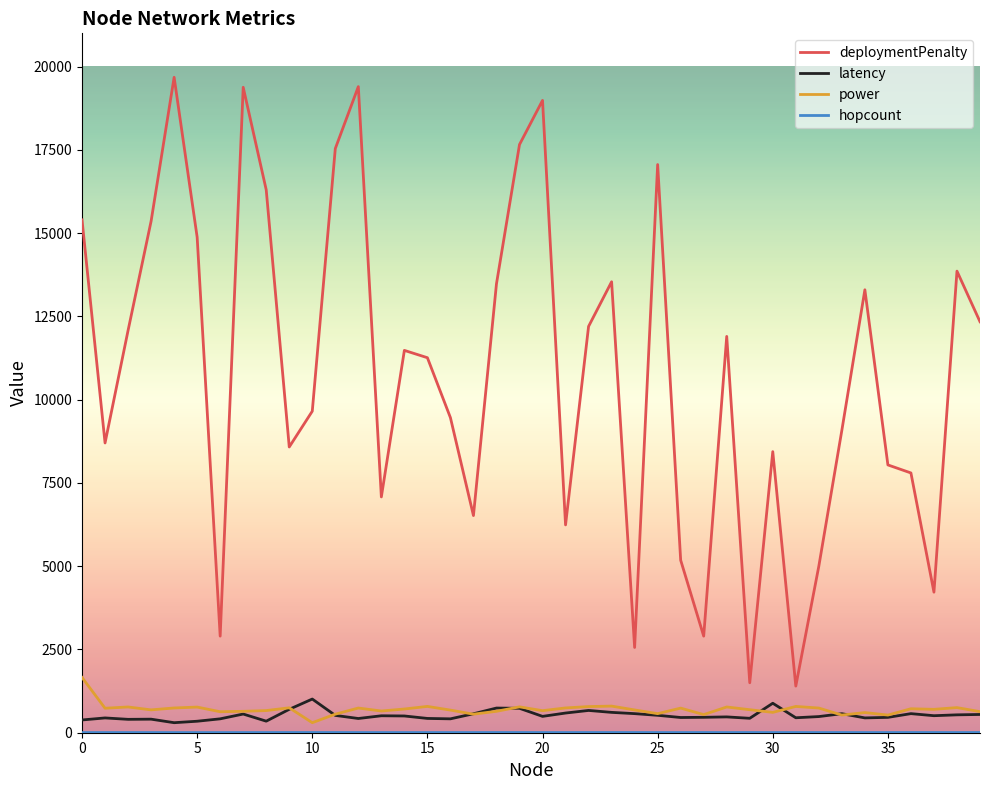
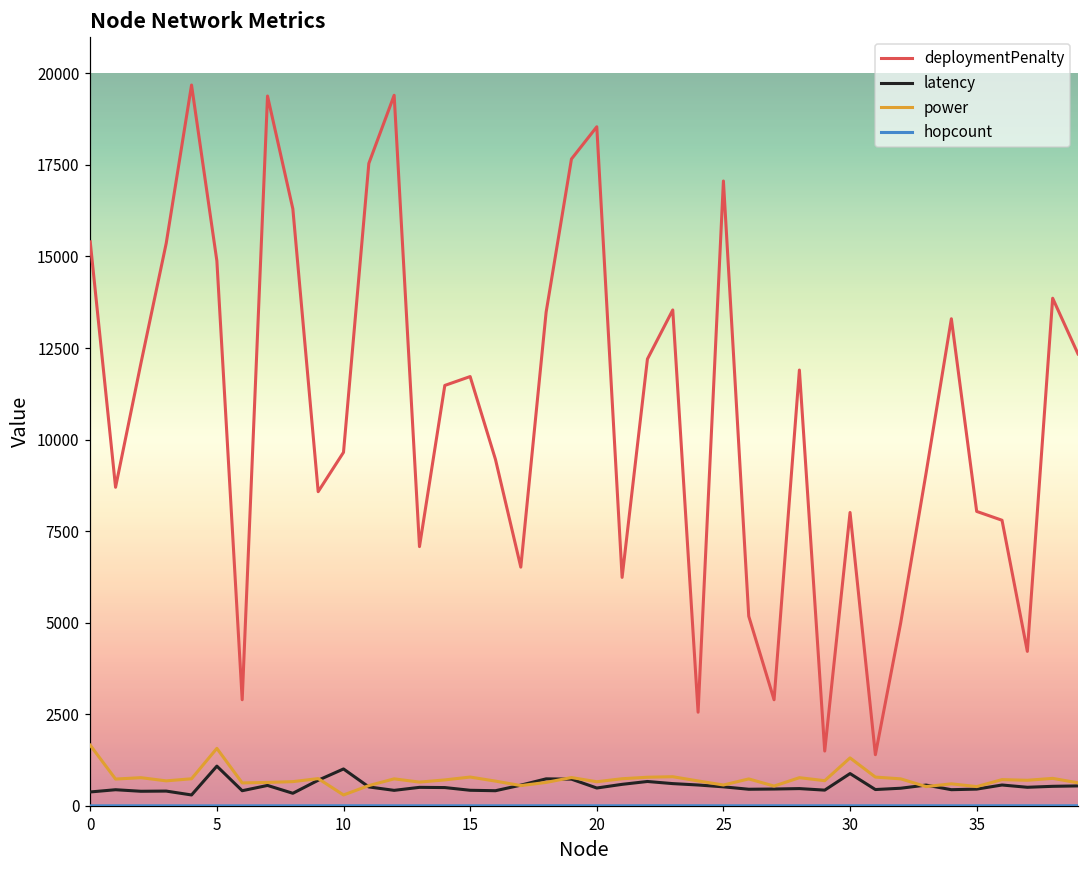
  {
    "deploymentPenalty": {
      "0": 15400,
      "5": 14900,
      "10": 9700,
-     "15": 11300,
-     "20": 19000,
+     "15": 11700,
+     "20": 18500,
      "25": 17100,
-     "30": 8400,
+     "30": 8000,
      "35": 8000
    },
    "latency": {
      "0": 400,
-     "5": 300,
+     "5": 1100,
      "10": 1000,
      "15": 400,
      "20": 500,
      "30": 900
    },
    "power": {
      "0": 1700,
-     "5": 800,
+     "5": 1600,
      "10": 300,
      "15": 800,
      "20": 700,
-     "30": 600
+     "30": 1300
    },
    "hopcount": {
      "0": 0,
      "5": 0,
      "10": 0,
      "15": 0,
      "20": 0,
      "25": 0,
      "30": 0,
      "35": 0
    }
  }
